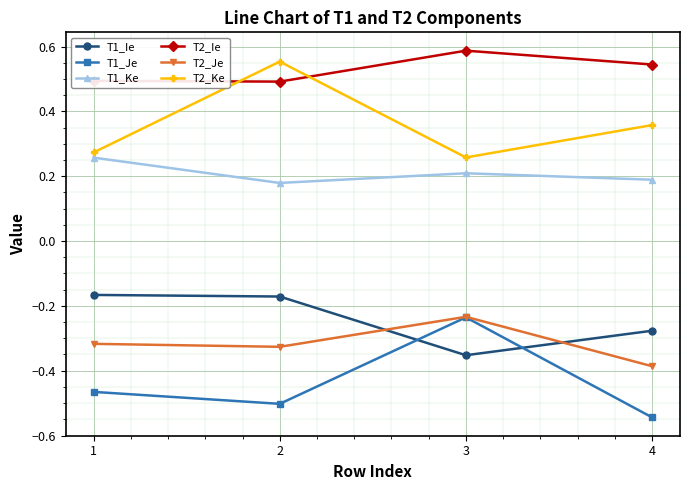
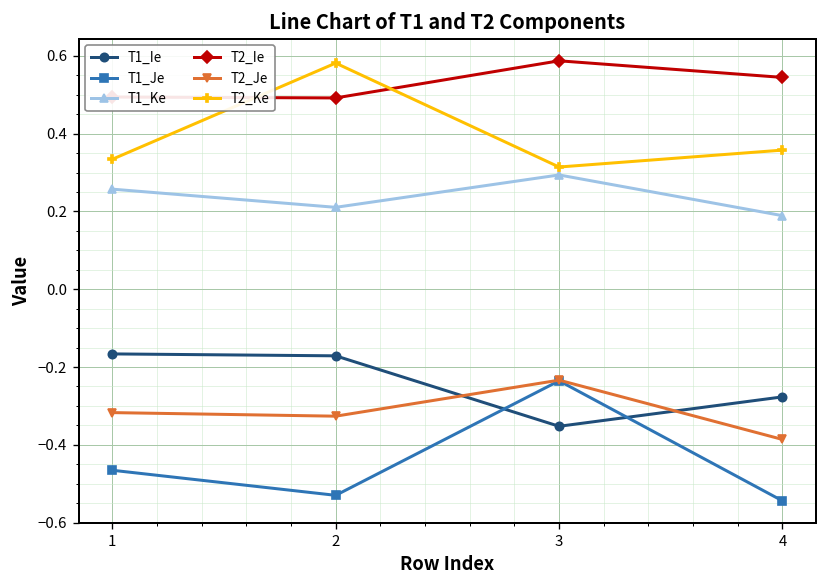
  {
    "T1_Ie": {
      "1": -0.17,
      "2": -0.17,
      "3": -0.35,
      "4": -0.28
    },
    "T1_Je": {
      "1": -0.47,
-     "2": -0.50,
+     "2": -0.53,
      "4": -0.54
    },
    "T1_Ke": {
      "1": 0.26,
-     "2": 0.18,
-     "3": 0.21,
+     "2": 0.21,
+     "3": 0.29,
      "4": 0.19
    },
    "T2_Ie": {
      "2": 0.49,
      "3": 0.59,
      "4": 0.54
    },
    "T2_Je": {
      "1": -0.32,
      "2": -0.33,
      "4": -0.39
    },
    "T2_Ke": {
-     "1": 0.27,
-     "2": 0.55,
-     "3": 0.26,
+     "1": 0.33,
+     "2": 0.58,
+     "3": 0.31,
      "4": 0.36
    }
  }
